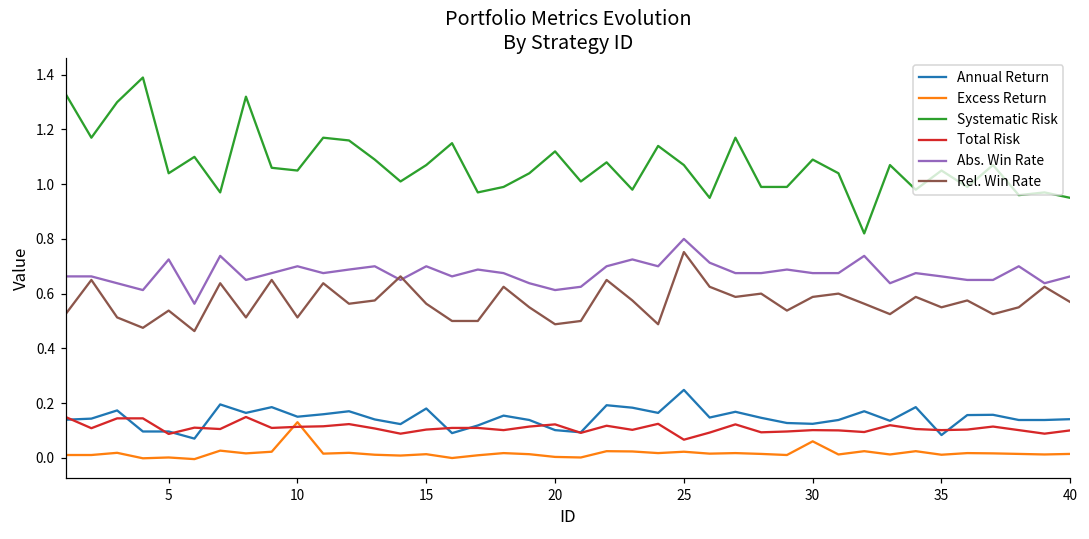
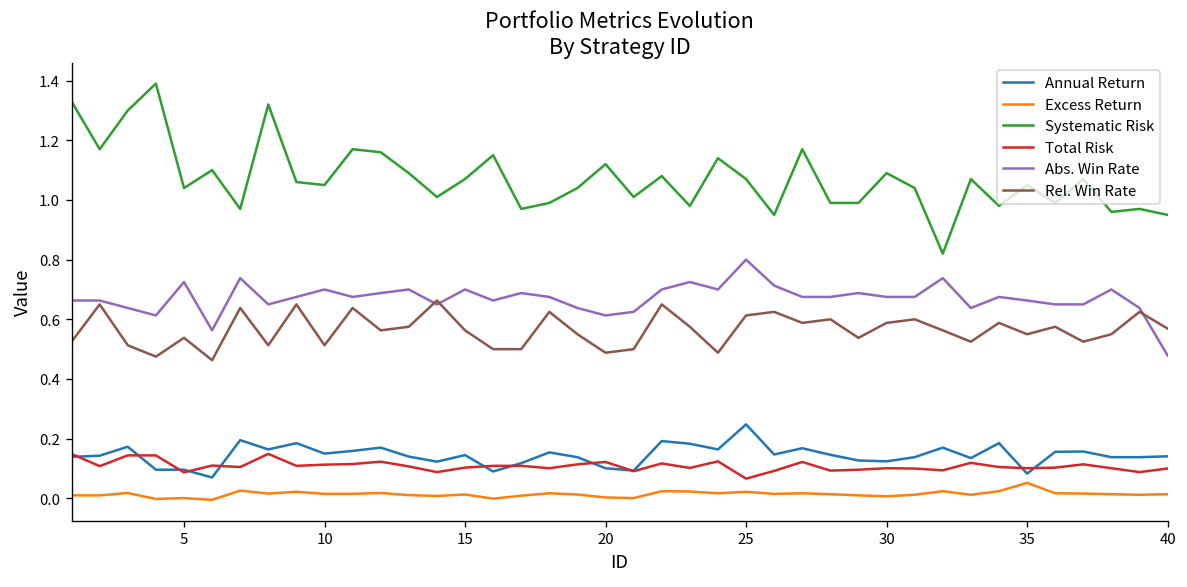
  {
    "Annual Return": {
      "10": 0.15,
-     "15": 0.18,
+     "15": 0.15,
      "20": 0.10,
      "25": 0.25,
      "30": 0.12,
      "35": 0.08,
      "40": 0.14
    },
    "Excess Return": {
      "5": 0.00,
-     "10": 0.13,
+     "10": 0.02,
      "15": 0.01,
      "20": 0.00,
      "25": 0.02,
-     "30": 0.06,
-     "35": 0.01,
+     "30": 0.01,
+     "35": 0.05,
      "40": 0.01
    },
    "Systematic Risk": {
      "5": 1.04,
      "10": 1.05,
      "15": 1.07,
      "20": 1.12,
      "25": 1.07,
      "30": 1.09,
      "40": 0.95
    },
    "Total Risk": {
      "10": 0.11,
      "15": 0.10,
      "20": 0.12,
      "25": 0.07,
      "30": 0.10,
      "35": 0.10,
      "40": 0.10
    },
    "Abs. Win Rate": {
      "5": 0.73,
      "10": 0.70,
      "15": 0.70,
      "20": 0.61,
      "25": 0.80,
      "30": 0.68,
      "35": 0.66,
-     "40": 0.66
+     "40": 0.48
    },
    "Rel. Win Rate": {
      "5": 0.54,
      "10": 0.51,
      "15": 0.56,
      "20": 0.49,
-     "25": 0.75,
+     "25": 0.61,
      "30": 0.59,
      "35": 0.55,
      "40": 0.57
    }
  }
